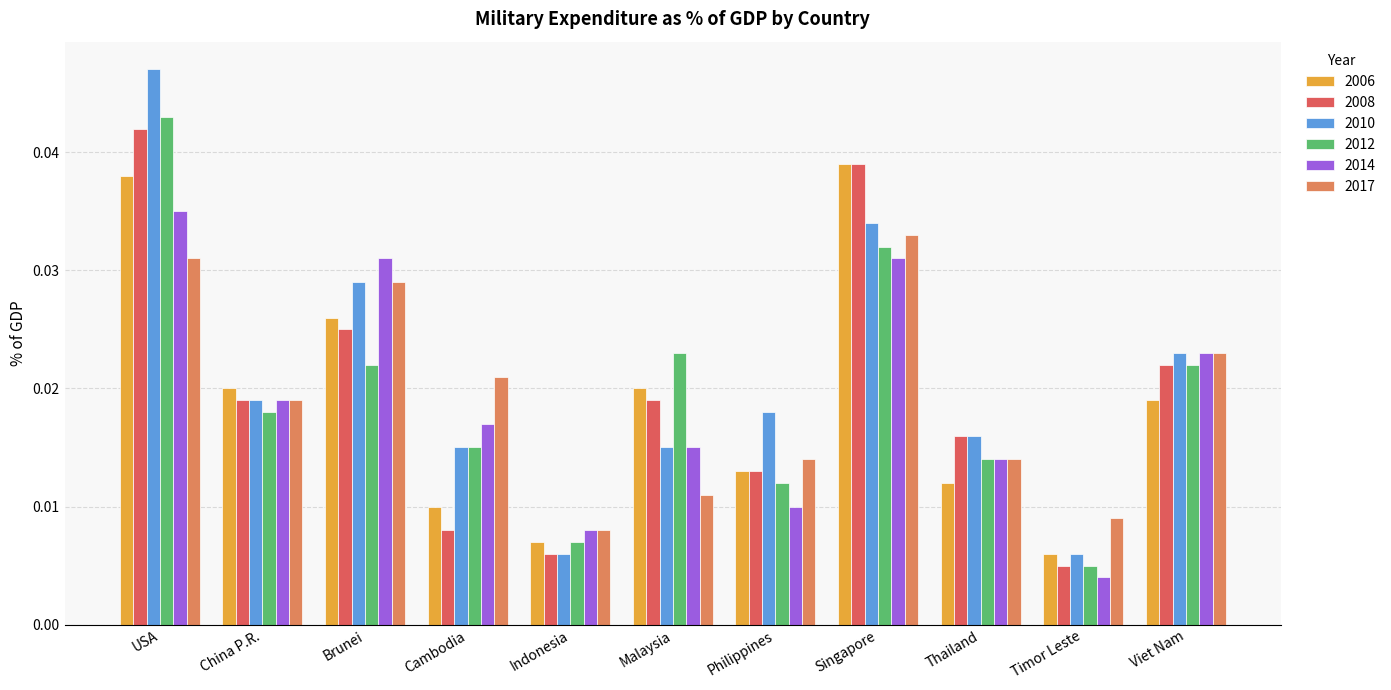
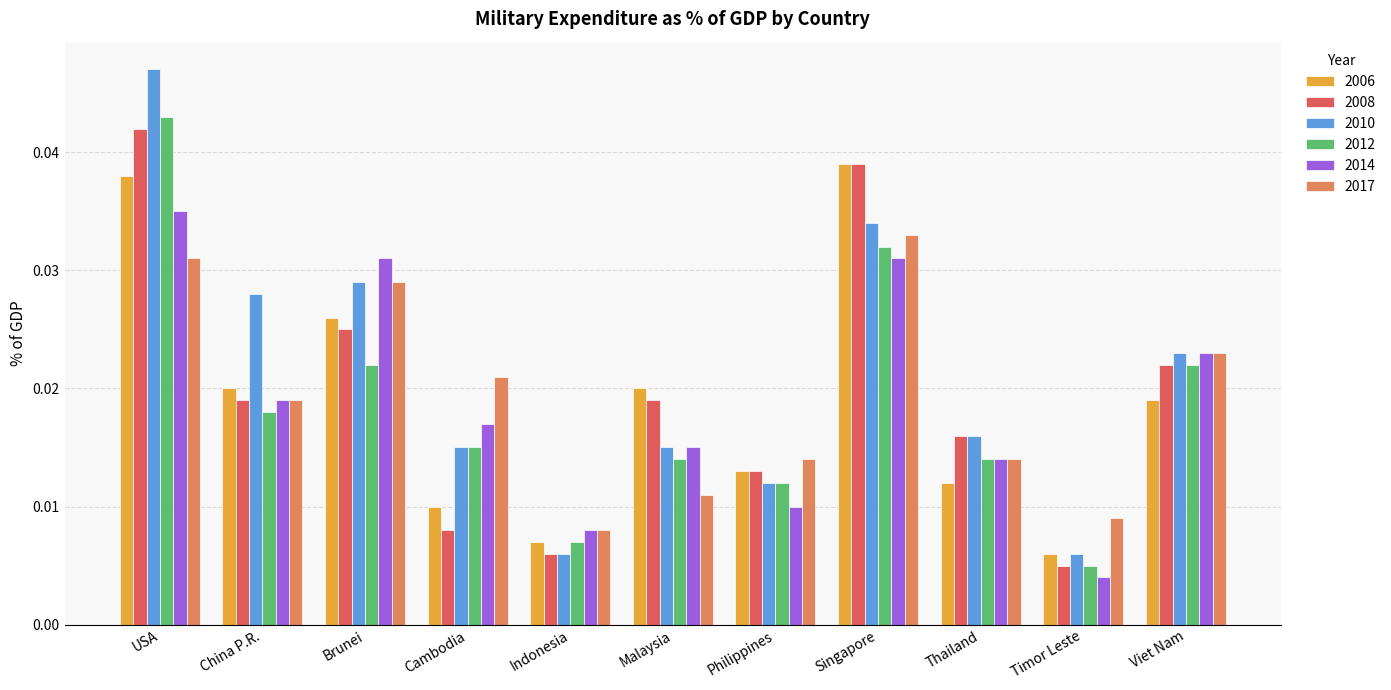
  {
    "2010": {
      "USA": 0.047,
-     "China P.R.": 0.019,
+     "China P.R.": 0.028,
      "Brunei": 0.029,
      "Cambodia": 0.015,
      "Indonesia": 0.006,
      "Malaysia": 0.015,
-     "Philippines": 0.018,
+     "Philippines": 0.012,
      "Singapore": 0.034,
      "Thailand": 0.016,
      "Timor Leste": 0.006,
      "Viet Nam": 0.023
    },
    "2012": {
      "USA": 0.043,
      "China P.R.": 0.018,
      "Brunei": 0.022,
      "Cambodia": 0.015,
      "Indonesia": 0.007,
-     "Malaysia": 0.023,
+     "Malaysia": 0.014,
      "Philippines": 0.012,
      "Singapore": 0.032,
      "Thailand": 0.014,
      "Timor Leste": 0.005,
      "Viet Nam": 0.022
    },
    "2014": {
      "USA": 0.035,
      "China P.R.": 0.019,
      "Brunei": 0.031,
      "Cambodia": 0.017,
      "Indonesia": 0.008,
      "Malaysia": 0.015,
      "Philippines": 0.010,
      "Singapore": 0.031,
      "Thailand": 0.014,
      "Timor Leste": 0.004,
      "Viet Nam": 0.023
    }
  }
